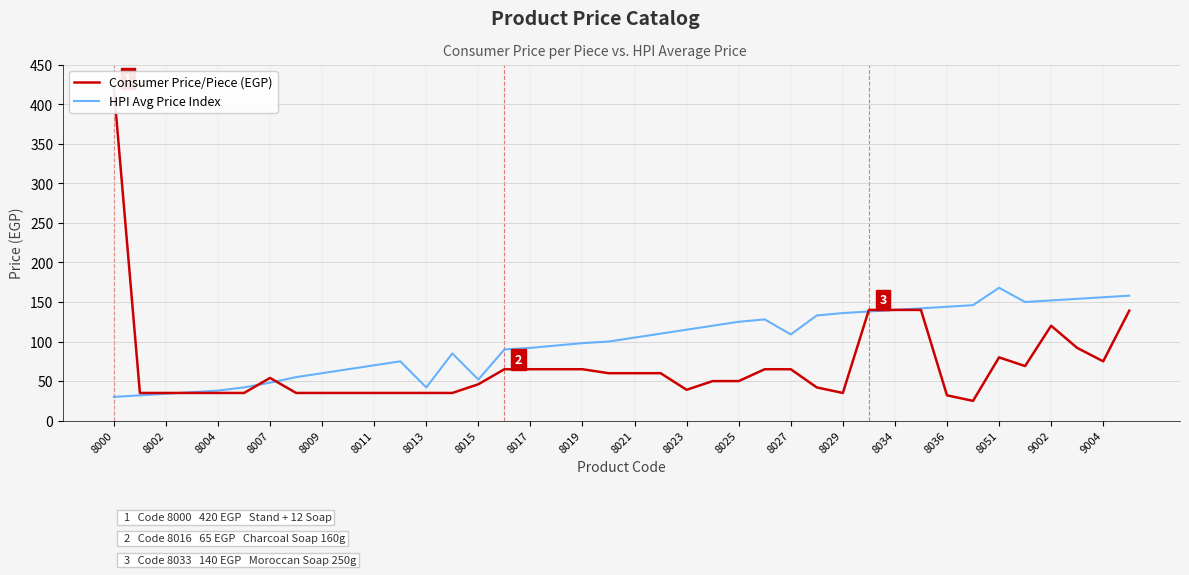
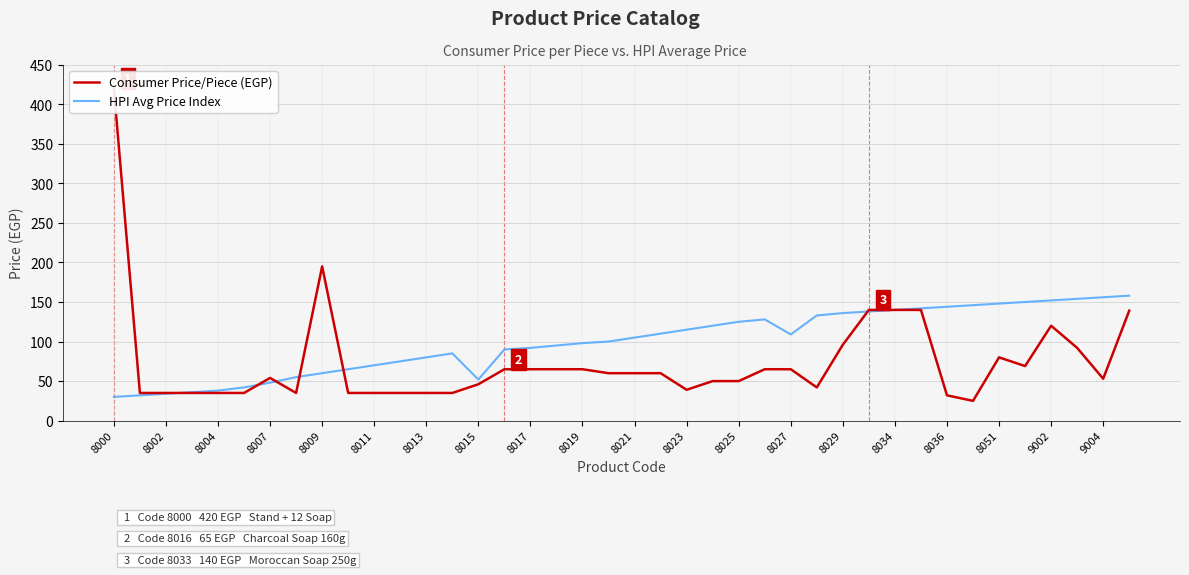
  {
    "Consumer Price/Piece (EGP)": {
      "8007": 50,
-     "8009": 40,
+     "8009": 200,
      "8011": 40,
      "8013": 40,
      "8015": 50,
      "8019": 70,
      "8021": 60,
      "8023": 40,
      "8025": 50,
      "8027": 70,
-     "8029": 40,
+     "8029": 100,
      "8036": 30,
      "8051": 80,
      "9002": 120,
-     "9004": 80
+     "9004": 50
    },
    "HPI Avg Price Index": {
      "8000": 30,
      "8007": 50,
      "8009": 60,
      "8011": 70,
-     "8013": 40,
+     "8013": 80,
      "8015": 50,
      "8017": 90,
      "8019": 100,
      "8021": 110,
      "8023": 120,
      "8025": 130,
      "8027": 110,
      "8029": 140,
      "8036": 140,
-     "8051": 170,
+     "8051": 150,
      "9002": 150,
      "9004": 160
    }
  }
